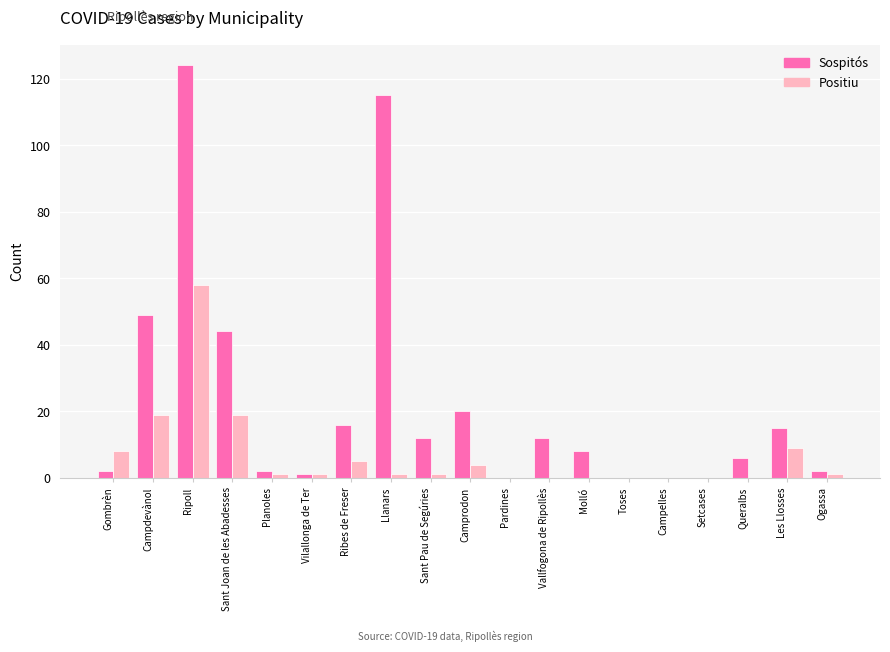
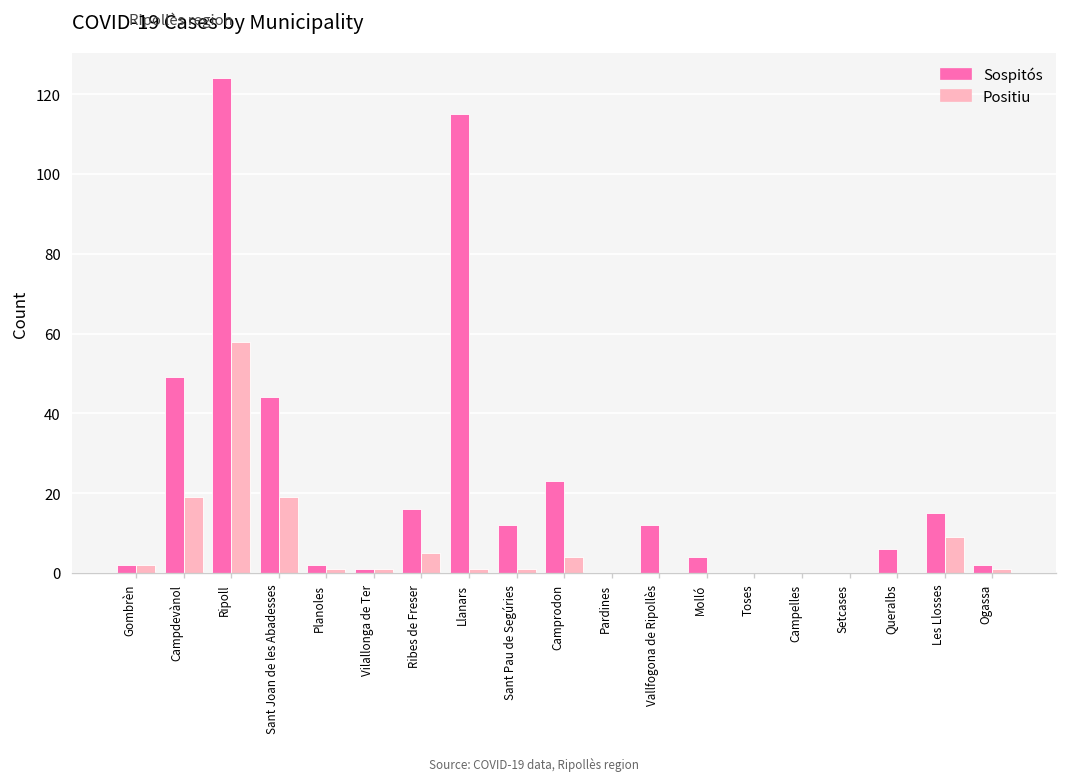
  {
    "Sospitós": {
      "Gombrèn": 2,
      "Campdevànol": 49,
      "Ripoll": 124,
      "Sant Joan de les Abadesses": 44,
      "Planoles": 2,
      "Vilallonga de Ter": 1,
      "Ribes de Freser": 16,
      "Llanars": 115,
      "Sant Pau de Segúries": 12,
-     "Camprodon": 20,
+     "Camprodon": 23,
      "Pardines": 0,
      "Vallfogona de Ripollès": 12,
-     "Molló": 8,
+     "Molló": 4,
      "Toses": 0,
      "Campelles": 0,
      "Setcases": 0,
      "Queralbs": 6,
      "Les Llosses": 15,
      "Ogassa": 2
    },
    "Positiu": {
-     "Gombrèn": 8,
+     "Gombrèn": 2,
      "Campdevànol": 19,
      "Ripoll": 58,
      "Sant Joan de les Abadesses": 19,
      "Planoles": 1,
      "Vilallonga de Ter": 1,
      "Ribes de Freser": 5,
      "Llanars": 1,
      "Sant Pau de Segúries": 1,
      "Camprodon": 4,
      "Pardines": 0,
      "Vallfogona de Ripollès": 0,
      "Molló": 0,
      "Toses": 0,
      "Campelles": 0,
      "Setcases": 0,
      "Queralbs": 0,
      "Les Llosses": 9,
      "Ogassa": 1
    }
  }
